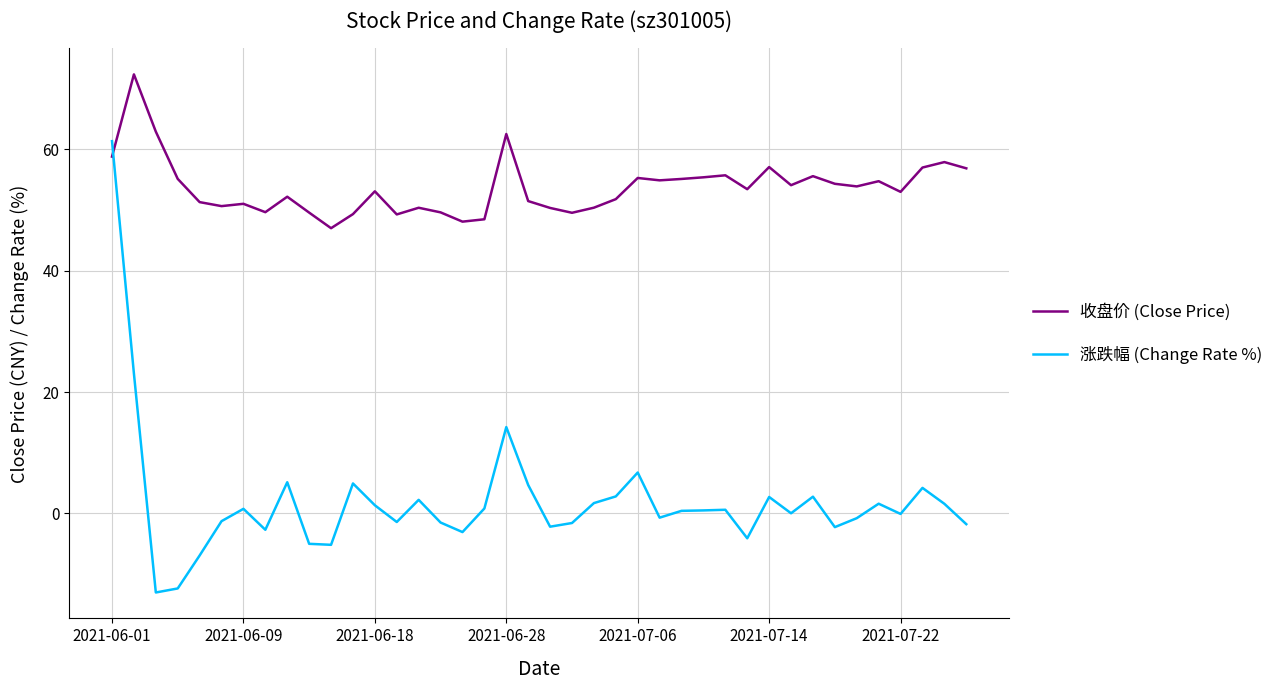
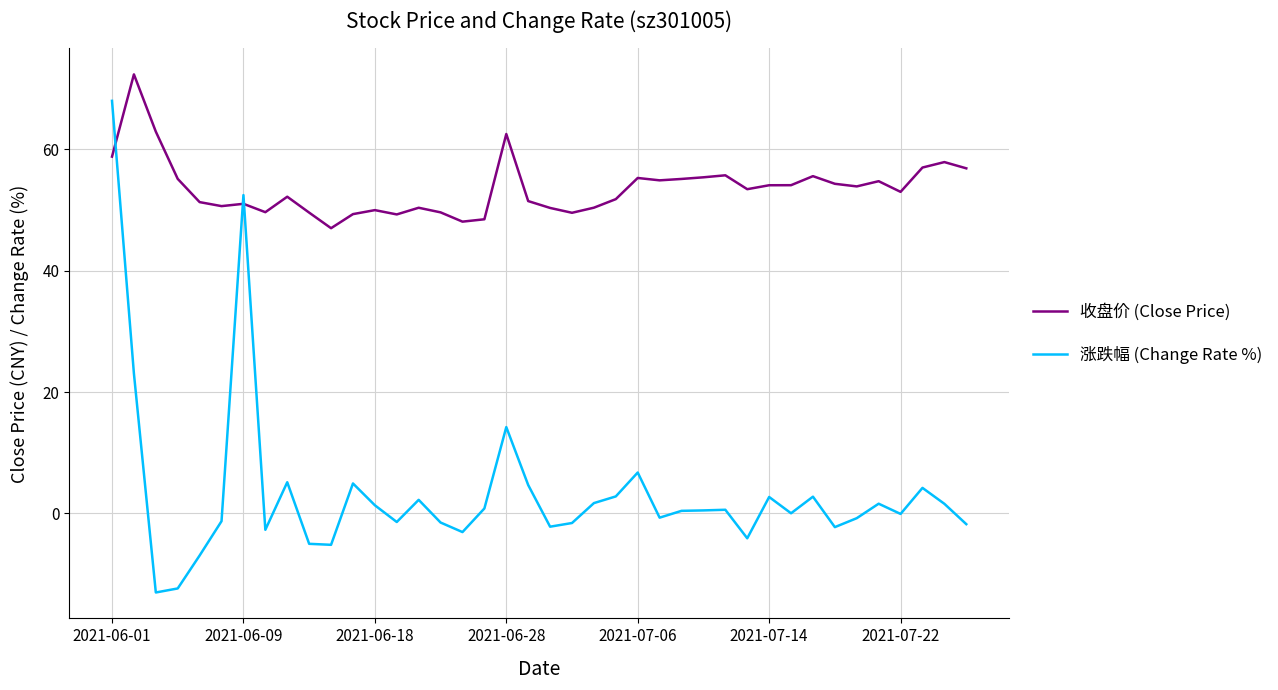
  {
    "收盘价 (Close Price)": {
      "2021-06-01": 59,
      "2021-06-09": 51,
-     "2021-06-18": 53,
+     "2021-06-18": 50,
      "2021-06-28": 63,
      "2021-07-06": 55,
-     "2021-07-14": 57,
+     "2021-07-14": 54,
      "2021-07-22": 53
    },
    "涨跌幅 (Change Rate %)": {
-     "2021-06-01": 61,
-     "2021-06-09": 1,
+     "2021-06-01": 68,
+     "2021-06-09": 52,
      "2021-06-18": 1,
      "2021-06-28": 14,
      "2021-07-06": 7,
      "2021-07-14": 3,
      "2021-07-22": 0
    }
  }
